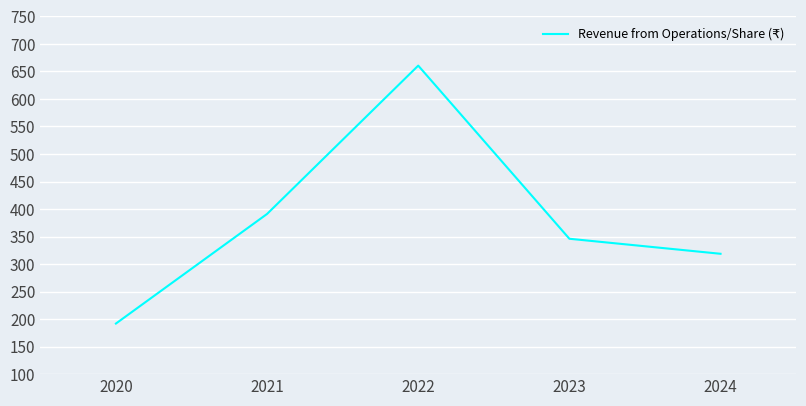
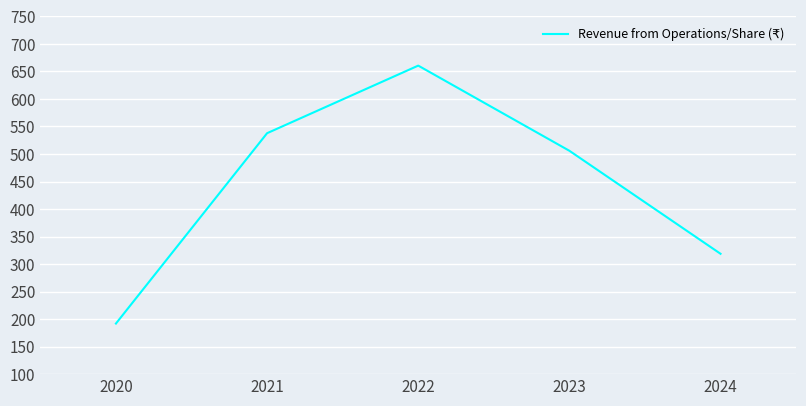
  {
    "2020": 190,
-   "2021": 390,
+   "2021": 540,
    "2022": 660,
-   "2023": 350,
+   "2023": 510,
    "2024": 320
  }
